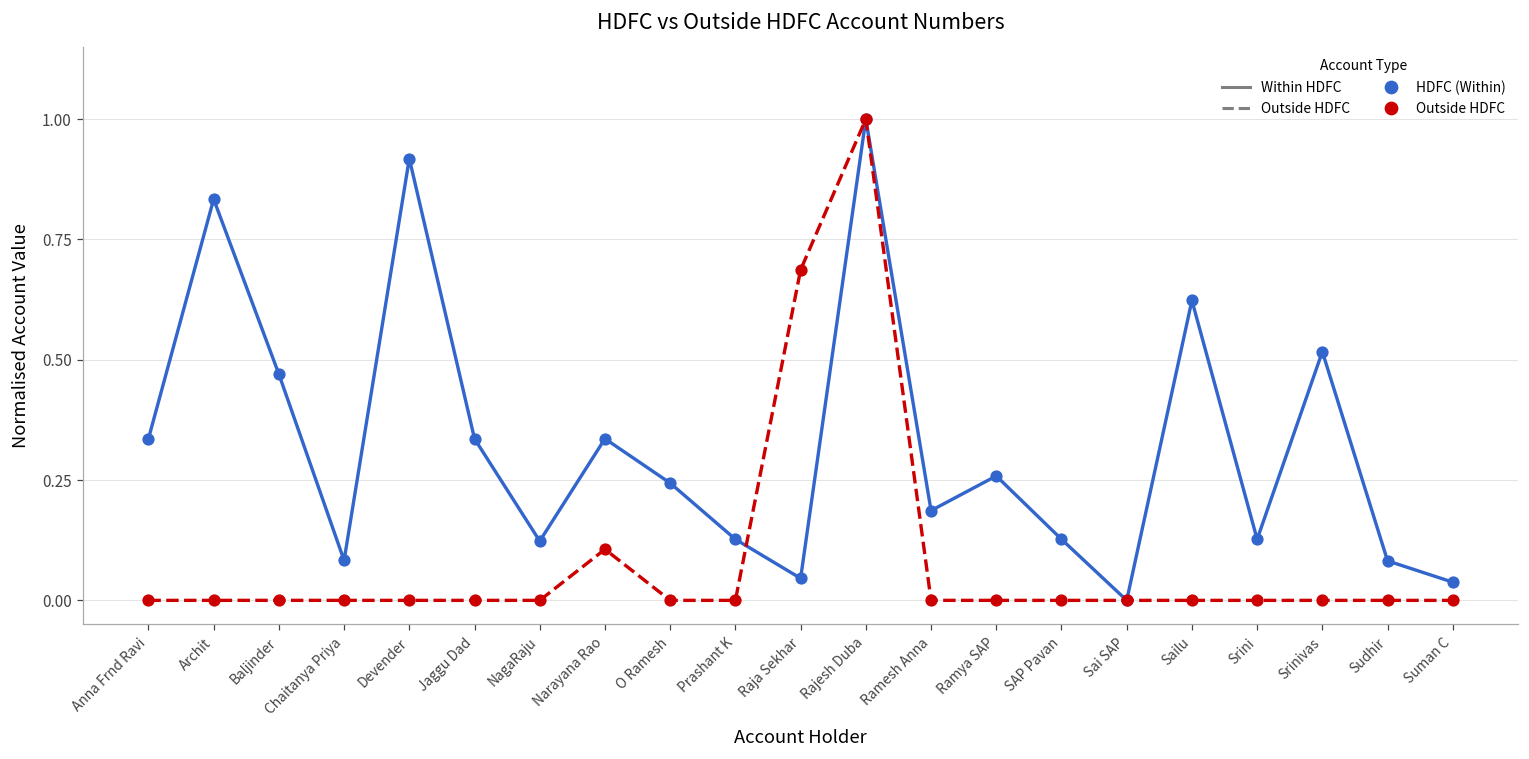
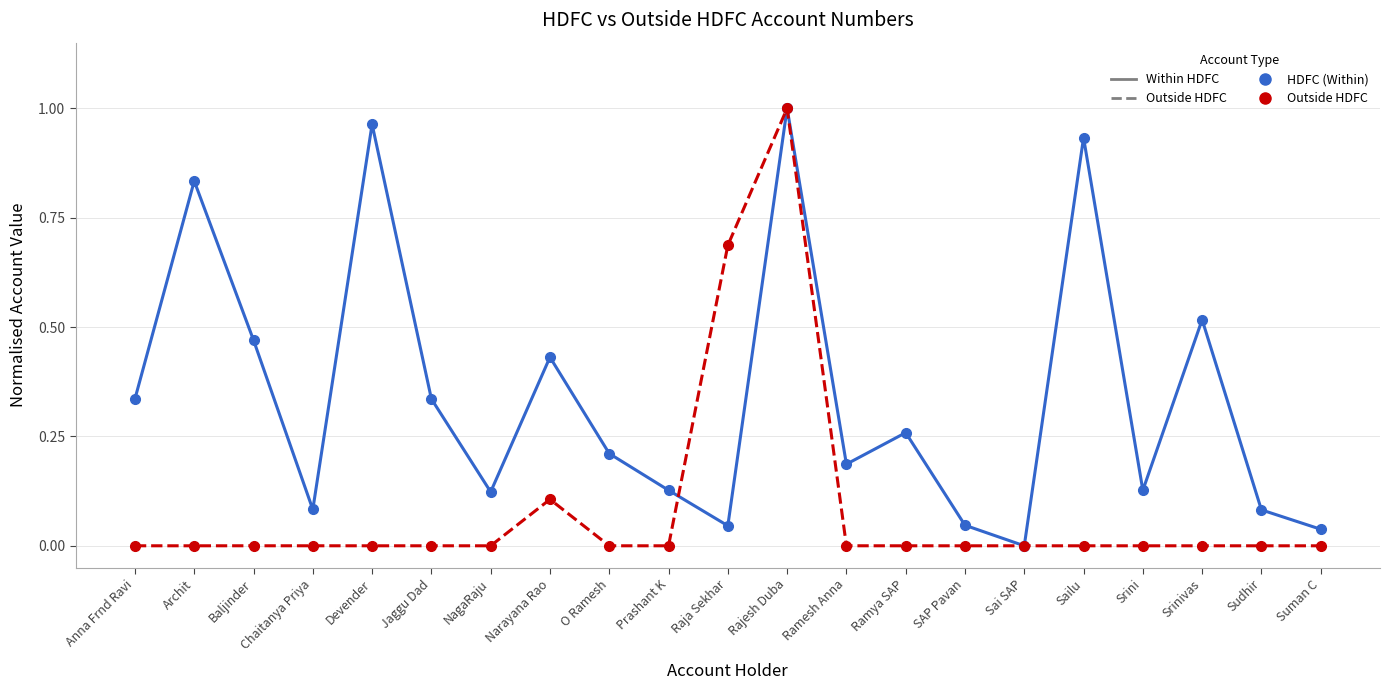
  {
    "HDFC (Within)": {
      "Anna Frnd Ravi": 0.34,
      "Archit": 0.83,
      "Baljinder": 0.47,
      "Chaitanya Priya": 0.08,
-     "Devender": 0.92,
+     "Devender": 0.96,
      "Jaggu Dad": 0.34,
      "NagaRaju": 0.12,
-     "Narayana Rao": 0.34,
-     "O Ramesh": 0.24,
+     "Narayana Rao": 0.43,
+     "O Ramesh": 0.21,
      "Prashant K": 0.13,
      "Raja Sekhar": 0.05,
      "Ramesh Anna": 0.19,
      "Ramya SAP": 0.26,
-     "SAP Pavan": 0.13,
-     "Sailu": 0.62,
+     "SAP Pavan": 0.05,
+     "Sailu": 0.93,
      "Srini": 0.13,
      "Srinivas": 0.52,
      "Sudhir": 0.08,
      "Suman C": 0.04
    }
  }
